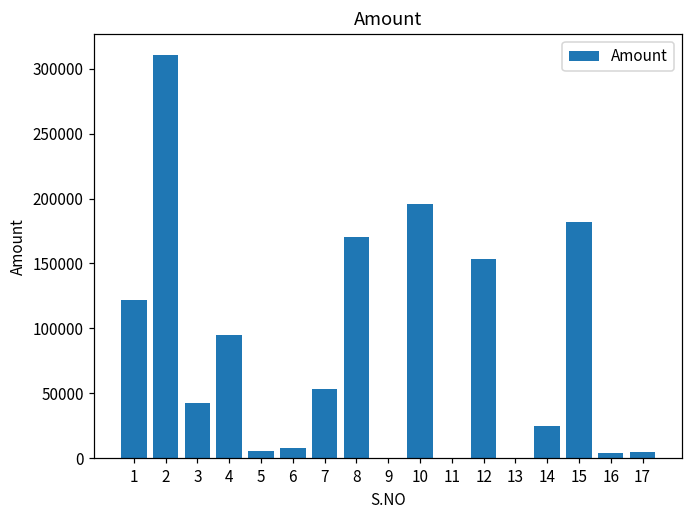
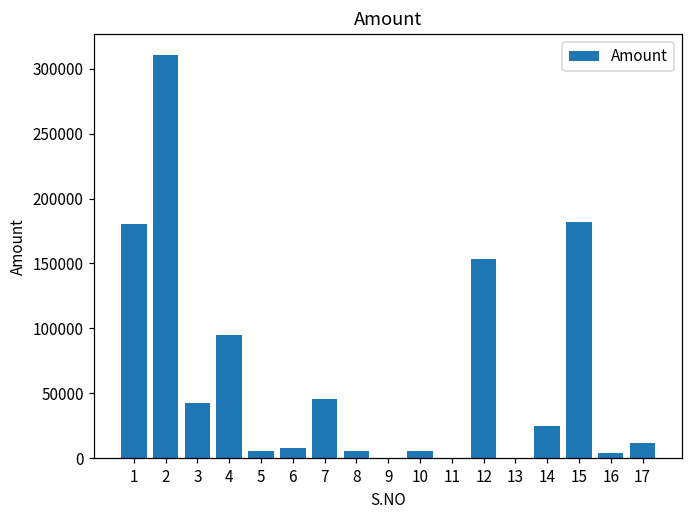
  {
-   "1": 122000,
+   "1": 180000,
    "2": 311000,
    "3": 42000,
    "4": 95000,
    "5": 6000,
    "6": 8000,
-   "7": 53000,
-   "8": 170000,
-   "10": 196000,
+   "7": 46000,
+   "8": 6000,
+   "10": 6000,
    "12": 153000,
    "14": 25000,
    "15": 182000,
    "16": 5000,
-   "17": 5000
+   "17": 12000
  }
